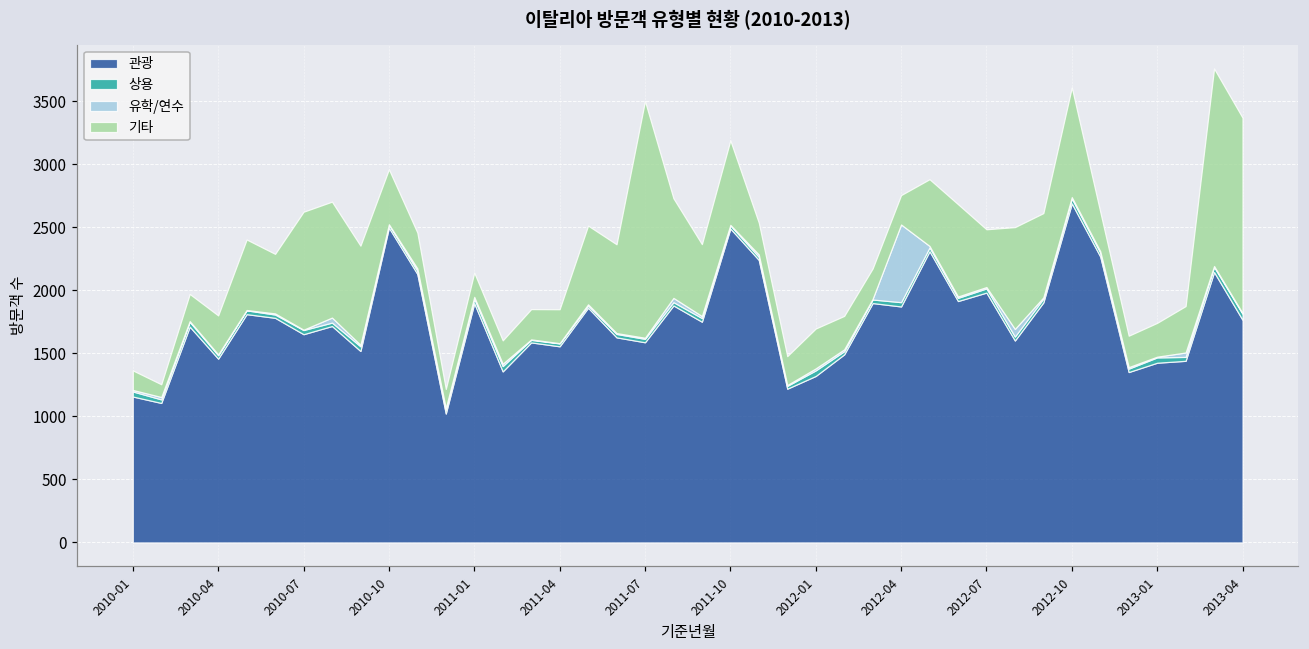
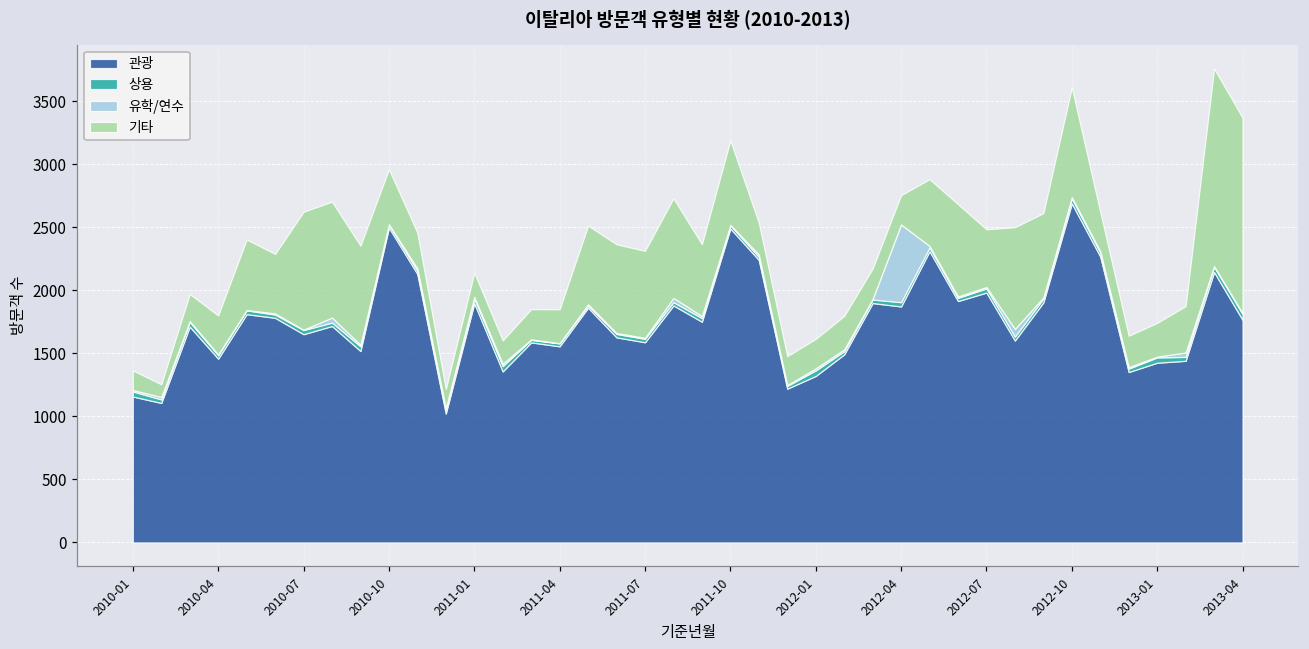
  {
    "관광": {
      "2010-01": 1160,
      "2010-04": 1460,
      "2010-07": 1650,
      "2010-10": 2500,
      "2011-01": 1900,
      "2011-04": 1560,
      "2011-07": 1590,
      "2011-10": 2490,
      "2012-01": 1320,
      "2012-04": 1870,
      "2012-07": 1980,
      "2012-10": 2690,
      "2013-01": 1430,
      "2013-04": 1770
    },
    "상용": {
      "2012-04": 30
    },
    "유학/연수": {
      "2012-04": 620
    },
    "기타": {
      "2010-01": 160,
      "2010-04": 310,
      "2010-07": 940,
      "2010-10": 440,
      "2011-01": 190,
      "2011-04": 270,
-     "2011-07": 1880,
+     "2011-07": 690,
      "2011-10": 670,
-     "2012-01": 320,
+     "2012-01": 230,
      "2012-04": 230,
      "2012-07": 460,
      "2012-10": 870,
      "2013-01": 270,
      "2013-04": 1550
    }
  }
